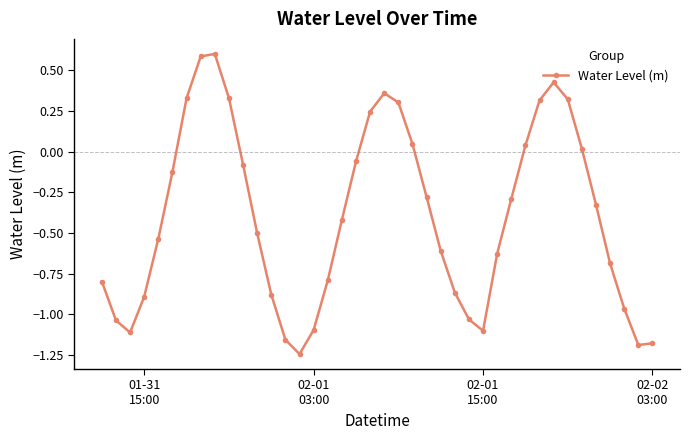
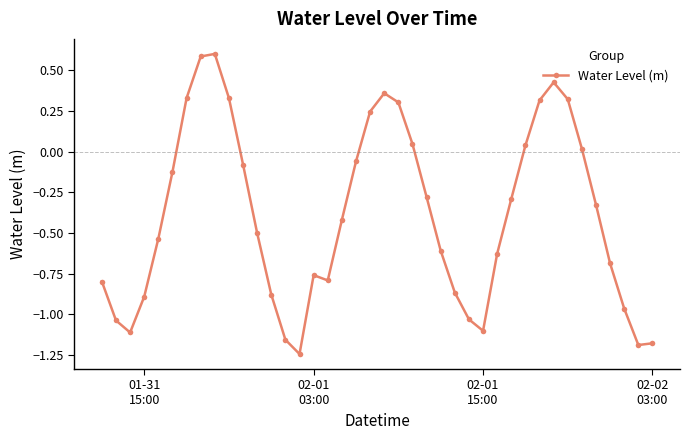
  {
    "01-31 15:00": -0.89,
-   "02-01 03:00": -1.10,
+   "02-01 03:00": -0.76,
    "02-01 15:00": -1.10,
    "02-02 03:00": -1.18
  }
